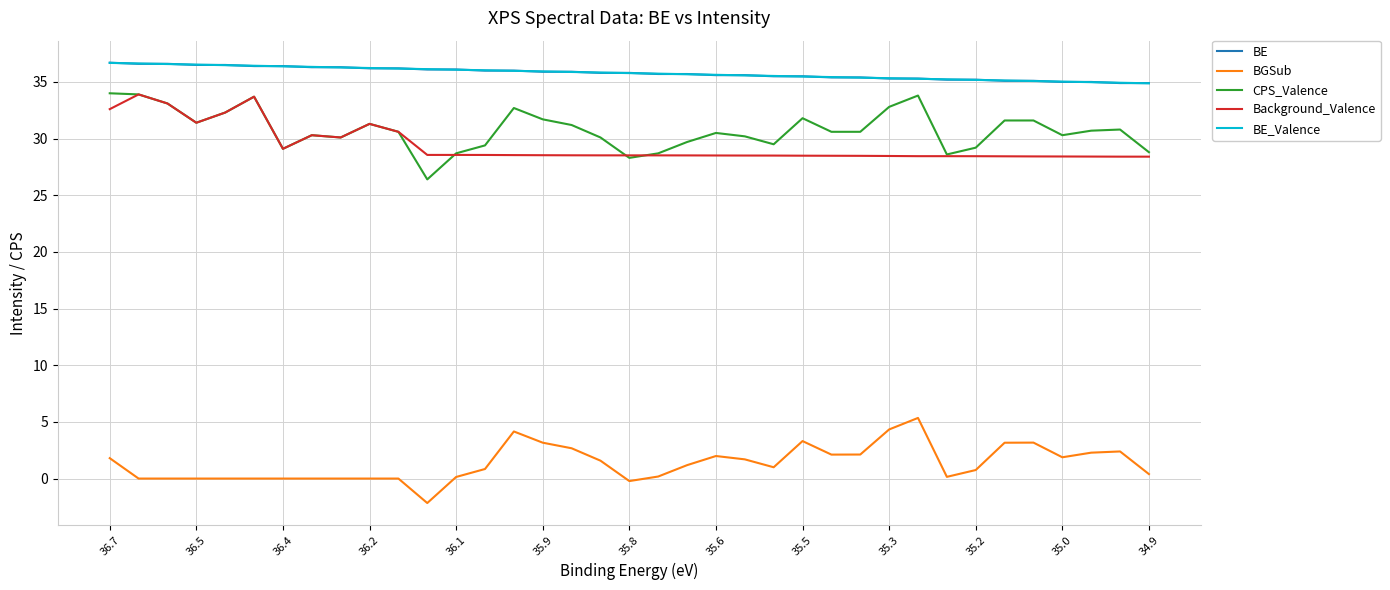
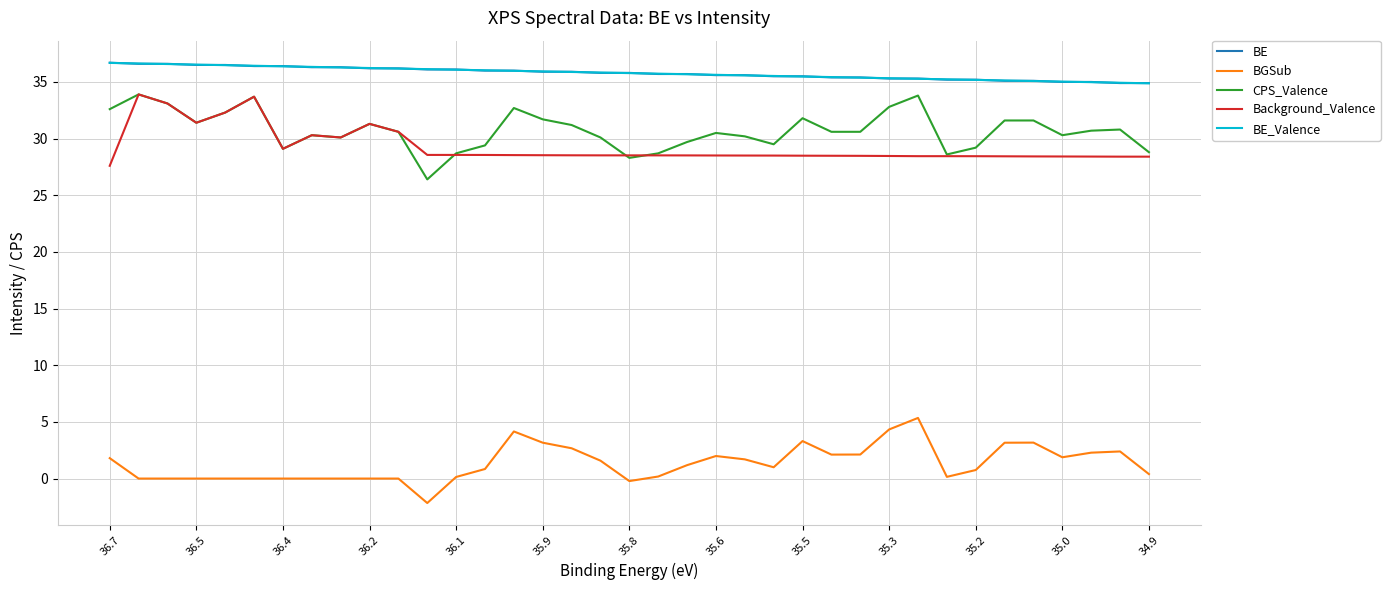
  {
    "BGSub": {
      "36.7": 1.8
    },
    "CPS_Valence": {
-     "36.7": 34.0
+     "36.7": 32.6
    },
    "Background_Valence": {
-     "36.7": 32.6
+     "36.7": 27.6
    }
  }
